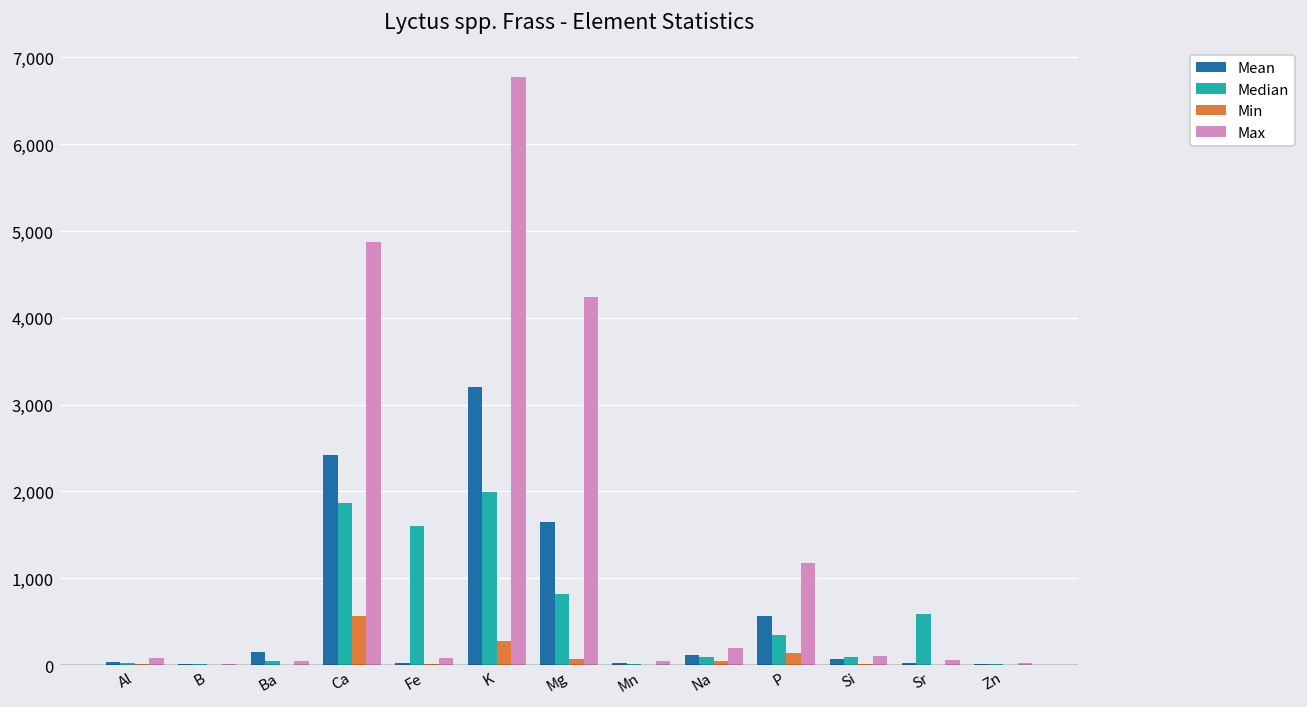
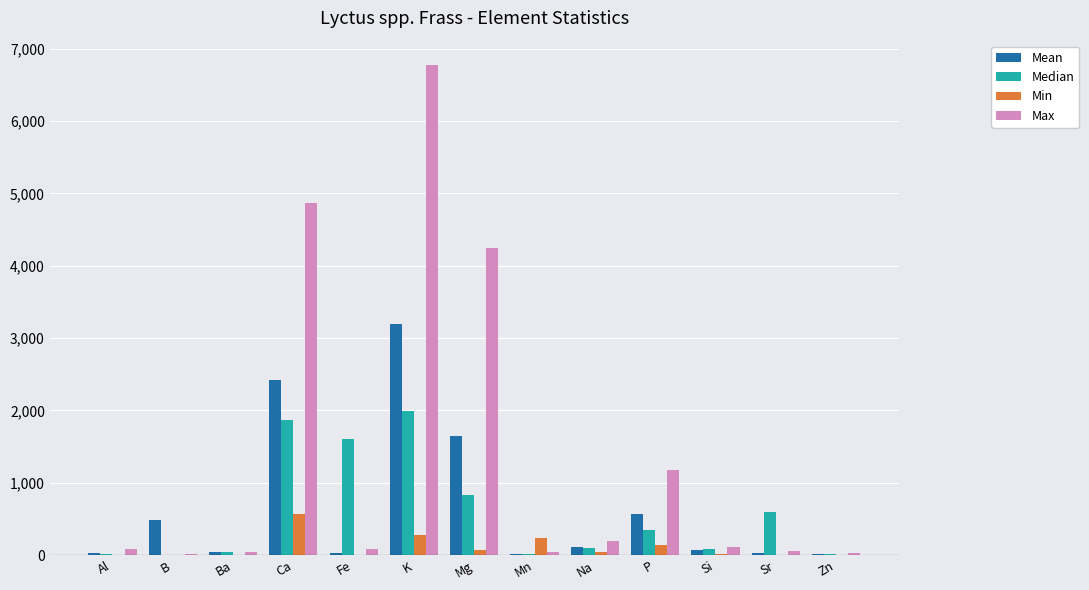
  {
    "Mean": {
-     "B": "0",
-     "Ba": "200",
+     "B": "500",
+     "Ba": "0",
      "Ca": "2,400",
      "K": "3,200",
      "Mg": "1,700",
      "Na": "100",
      "P": "600",
      "Si": "100"
    },
    "Median": {
      "Ba": "0",
      "Ca": "1,900",
      "Fe": "1,600",
      "K": "2,000",
      "Mg": "800",
      "Na": "100",
      "P": "300",
      "Si": "100",
      "Sr": "600"
    },
    "Min": {
      "Ca": "600",
      "K": "300",
      "Mg": "100",
-     "Mn": "0",
+     "Mn": "200",
      "Na": "0",
      "P": "100"
    },
    "Max": {
      "Al": "100",
      "Ba": "0",
      "Ca": "4,900",
      "Fe": "100",
      "K": "6,800",
      "Mg": "4,200",
      "Mn": "0",
      "Na": "200",
      "P": "1,200",
      "Si": "100",
      "Sr": "100"
    }
  }
